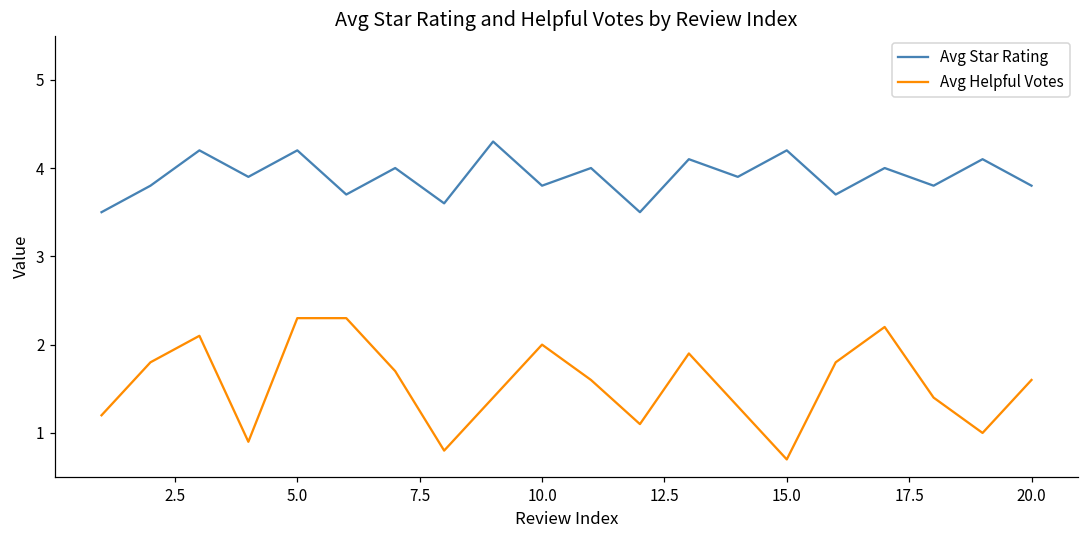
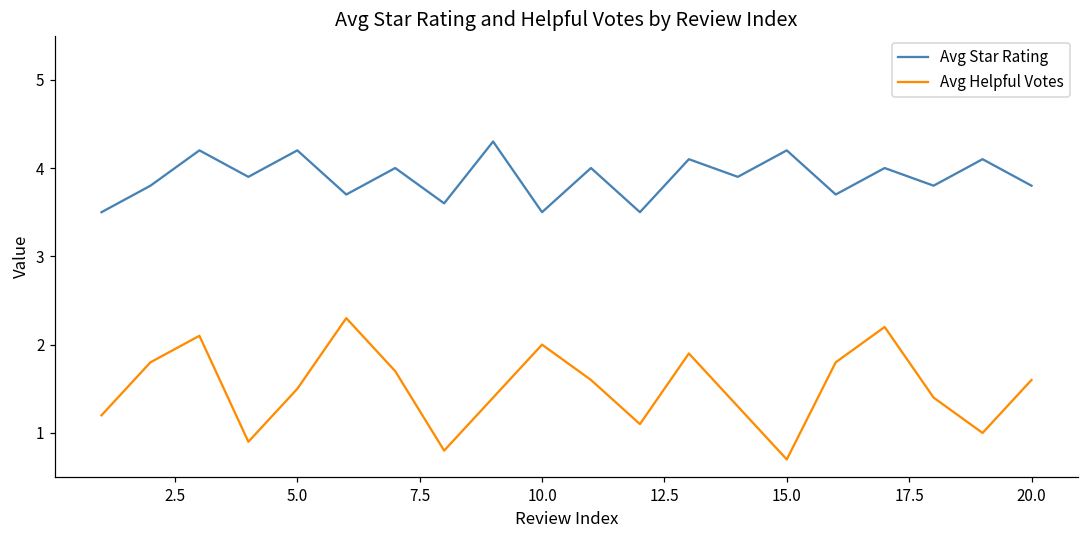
  {
    "Avg Star Rating": {
      "5.0": 4.2,
-     "10.0": 3.8,
+     "10.0": 3.5,
      "15.0": 4.2,
      "20.0": 3.8
    },
    "Avg Helpful Votes": {
-     "5.0": 2.3,
+     "5.0": 1.5,
      "10.0": 2.0,
      "15.0": 0.7,
      "20.0": 1.6
    }
  }
